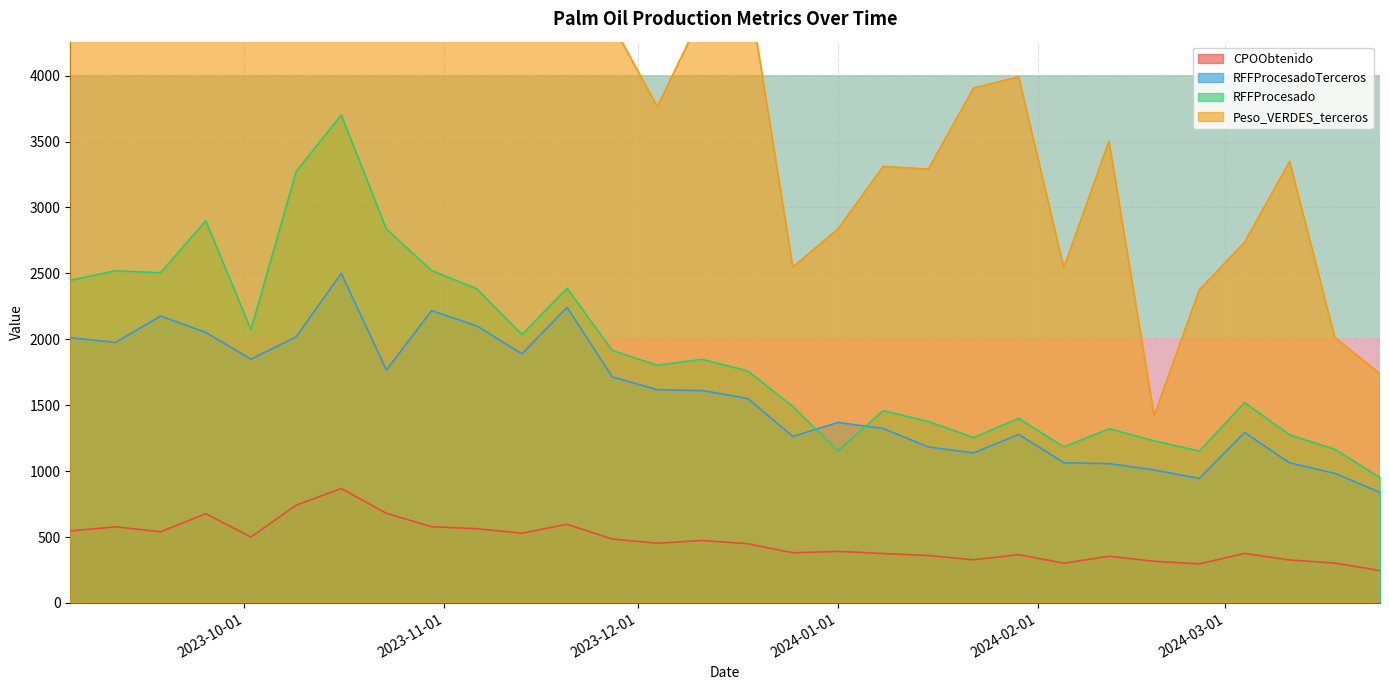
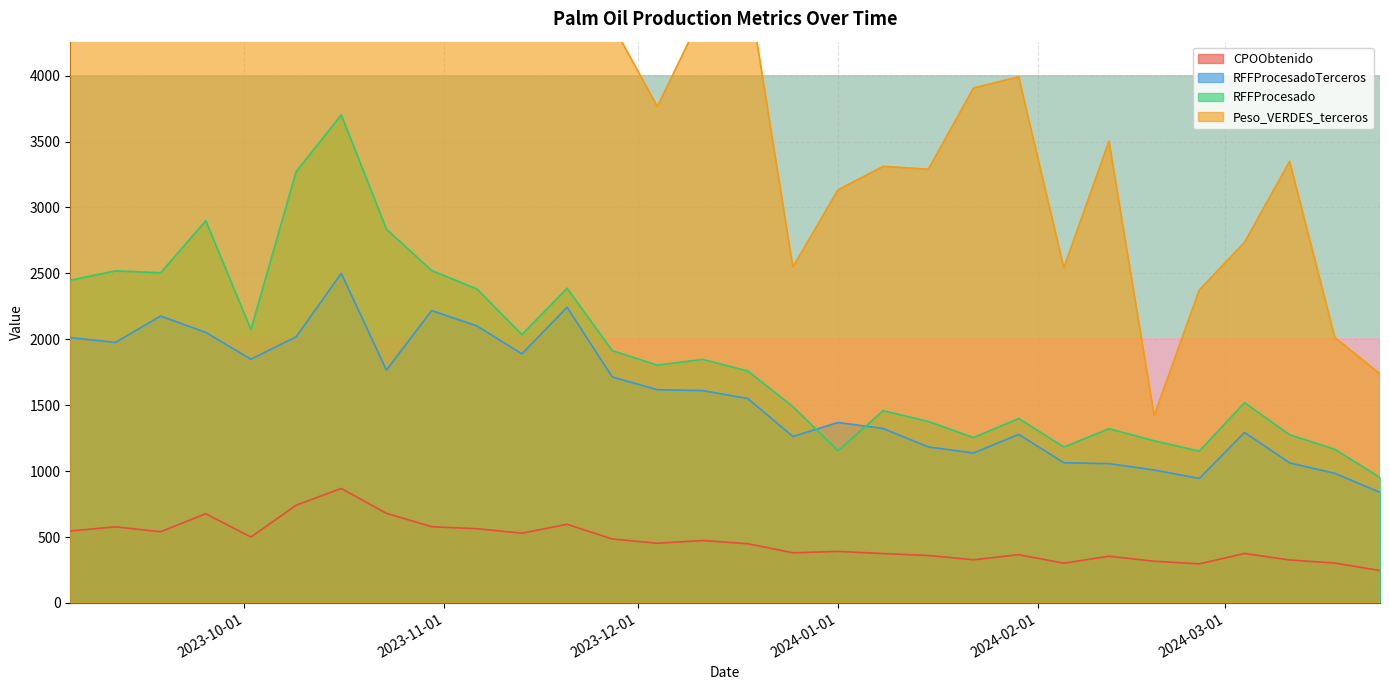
  {
    "CPOObtenido": {
      "2024-01-01": 390
    },
    "RFFProcesadoTerceros": {
      "2024-01-01": 1370
    },
    "RFFProcesado": {
      "2024-01-01": 1150
    },
    "Peso_VERDES_terceros": {
-     "2024-01-01": 2840
+     "2024-01-01": 3130
    }
  }
